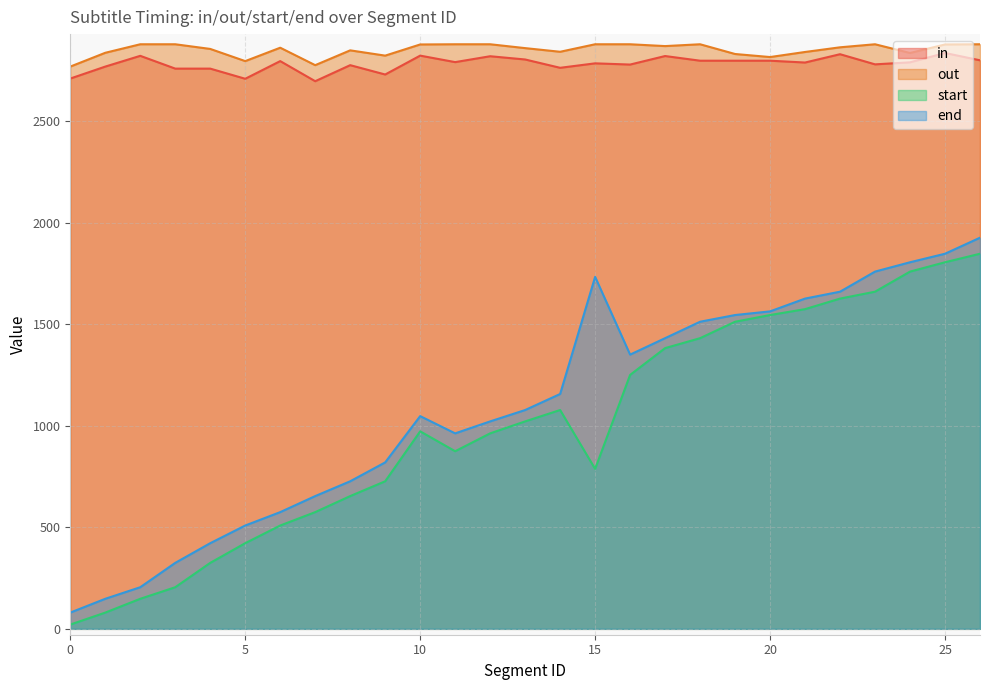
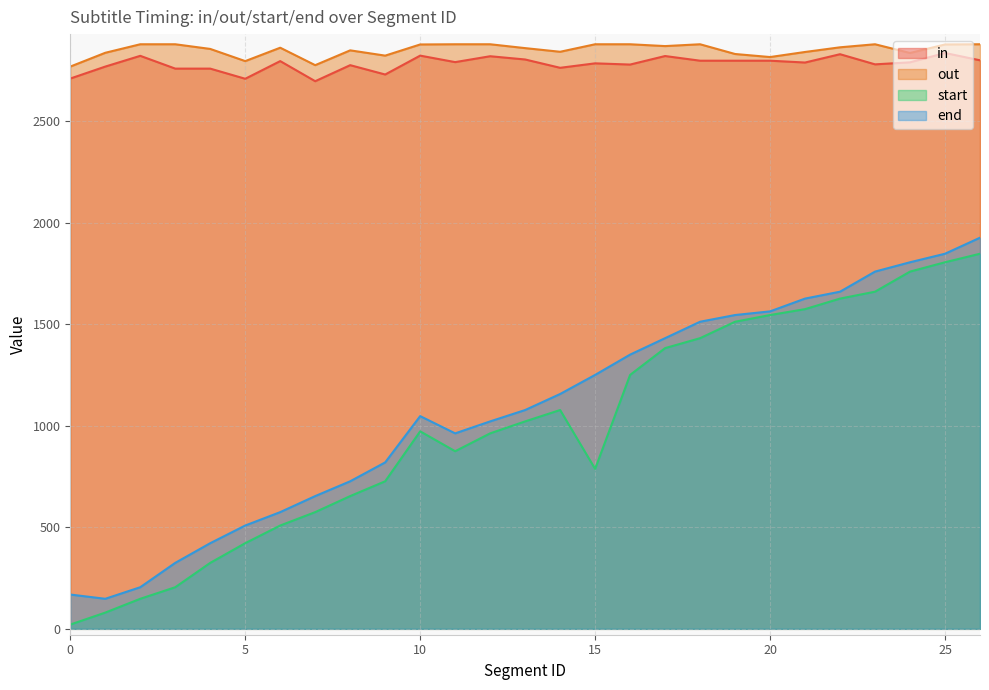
  {
    "start": {
      "0": 20,
      "5": 420,
      "10": 970,
      "15": 790,
      "20": 1550,
      "25": 1810
    },
    "end": {
-     "0": 80,
+     "0": 170,
      "5": 510,
      "10": 1050,
-     "15": 1730,
+     "15": 1250,
      "20": 1560,
      "25": 1850
    }
  }
